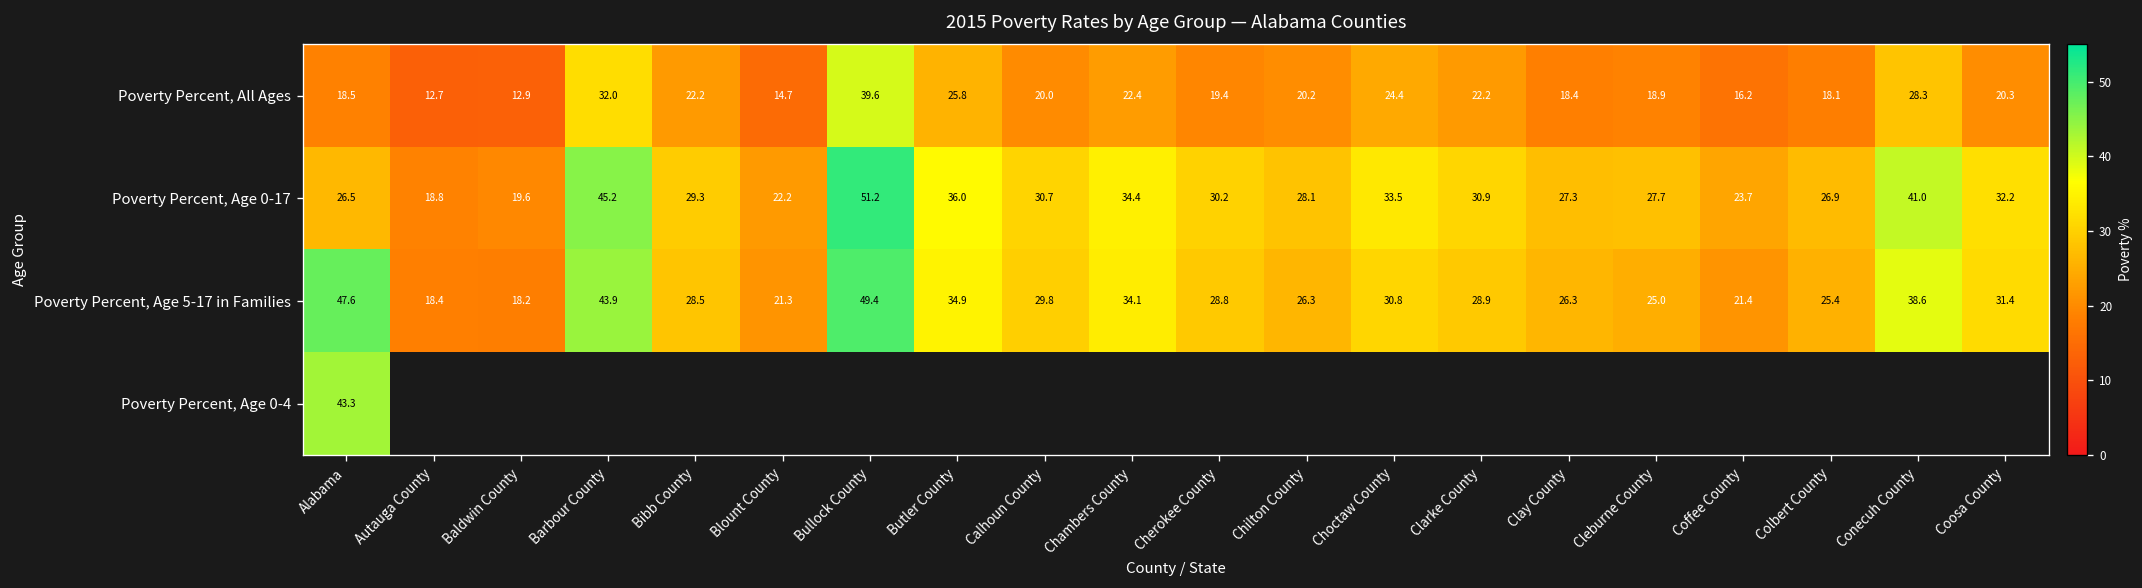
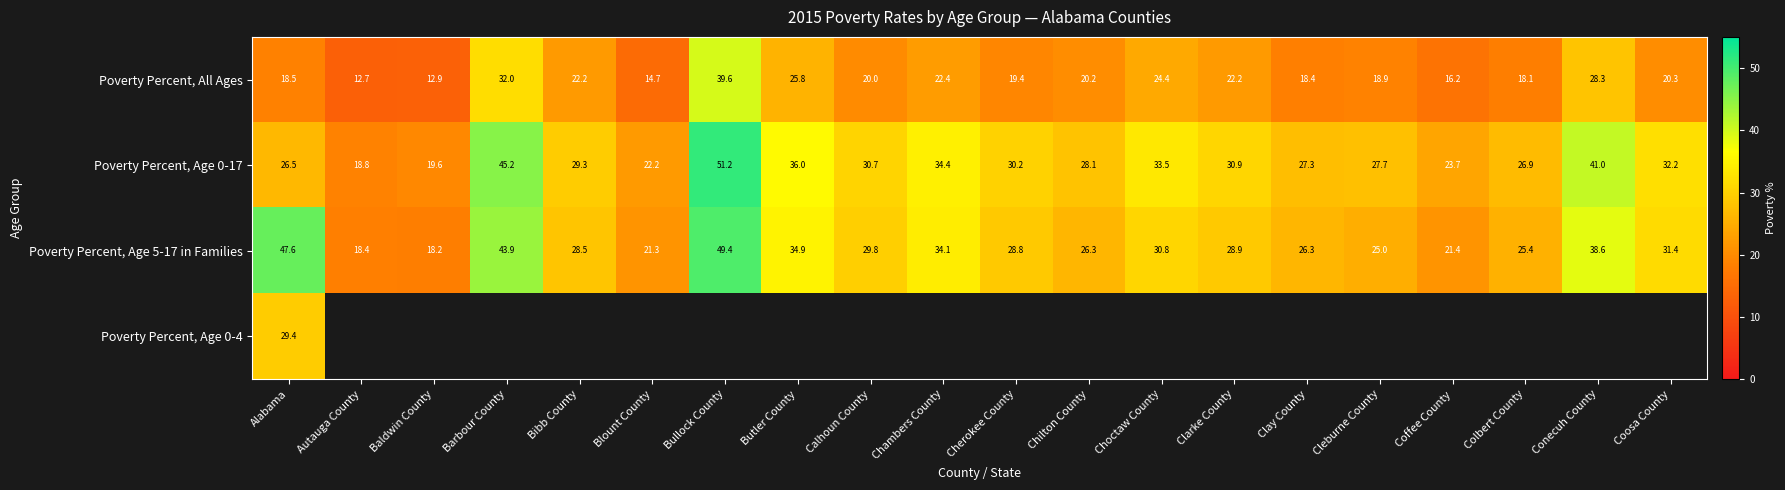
  {
    "Poverty Percent, All Ages": {
      "Alabama": 18.5,
      "Autauga County": 12.7,
      "Baldwin County": 12.9,
      "Barbour County": 32.0,
      "Bibb County": 22.2,
      "Blount County": 14.7,
      "Bullock County": 39.6,
      "Butler County": 25.8,
      "Calhoun County": 20.0,
      "Chambers County": 22.4,
      "Cherokee County": 19.4,
      "Chilton County": 20.2,
      "Choctaw County": 24.4,
      "Clarke County": 22.2,
      "Clay County": 18.4,
      "Cleburne County": 18.9,
      "Coffee County": 16.2,
      "Colbert County": 18.1,
      "Conecuh County": 28.3,
      "Coosa County": 20.3
    },
    "Poverty Percent, Age 0-17": {
      "Alabama": 26.5,
      "Autauga County": 18.8,
      "Baldwin County": 19.6,
      "Barbour County": 45.2,
      "Bibb County": 29.3,
      "Blount County": 22.2,
      "Bullock County": 51.2,
      "Butler County": 36.0,
      "Calhoun County": 30.7,
      "Chambers County": 34.4,
      "Cherokee County": 30.2,
      "Chilton County": 28.1,
      "Choctaw County": 33.5,
      "Clarke County": 30.9,
      "Clay County": 27.3,
      "Cleburne County": 27.7,
      "Coffee County": 23.7,
      "Colbert County": 26.9,
      "Conecuh County": 41.0,
      "Coosa County": 32.2
    },
    "Poverty Percent, Age 5-17 in Families": {
      "Alabama": 47.6,
      "Autauga County": 18.4,
      "Baldwin County": 18.2,
      "Barbour County": 43.9,
      "Bibb County": 28.5,
      "Blount County": 21.3,
      "Bullock County": 49.4,
      "Butler County": 34.9,
      "Calhoun County": 29.8,
      "Chambers County": 34.1,
      "Cherokee County": 28.8,
      "Chilton County": 26.3,
      "Choctaw County": 30.8,
      "Clarke County": 28.9,
      "Clay County": 26.3,
      "Cleburne County": 25.0,
      "Coffee County": 21.4,
      "Colbert County": 25.4,
      "Conecuh County": 38.6,
      "Coosa County": 31.4
    },
    "Poverty Percent, Age 0-4": {
-     "Alabama": 43.3
+     "Alabama": 29.4
    }
  }
